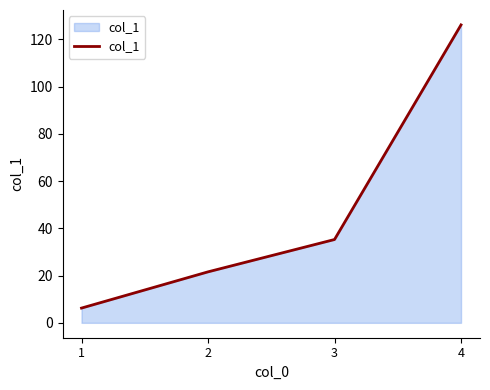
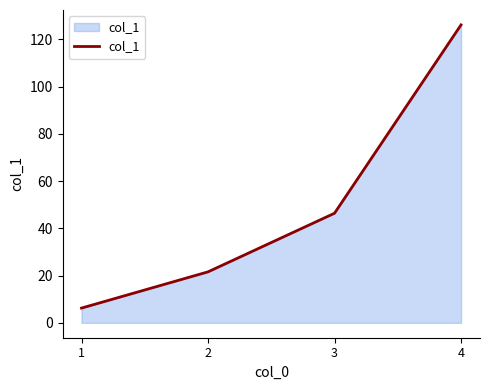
  {
    "1": 6,
    "2": 22,
-   "3": 35,
+   "3": 46,
    "4": 126
  }
